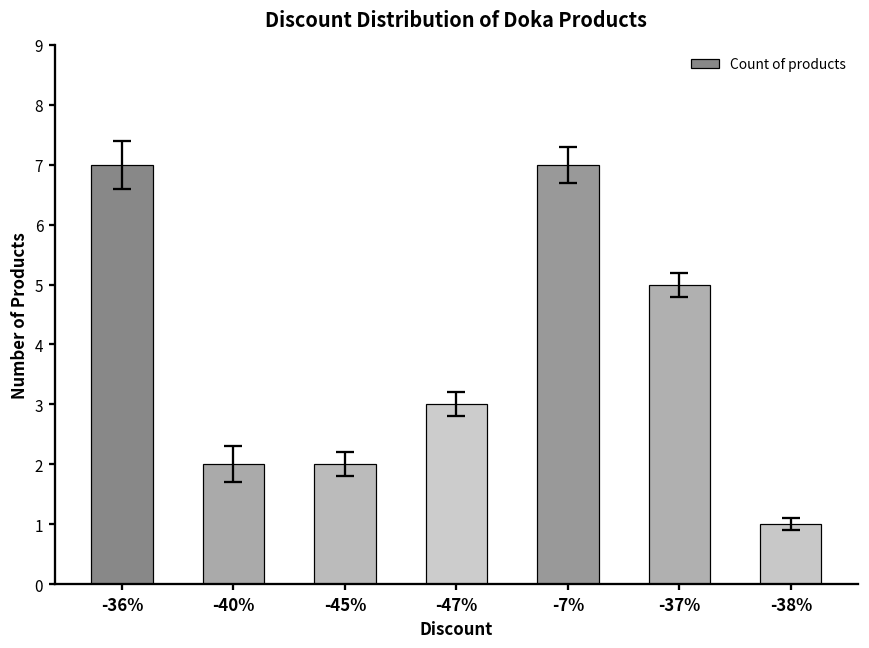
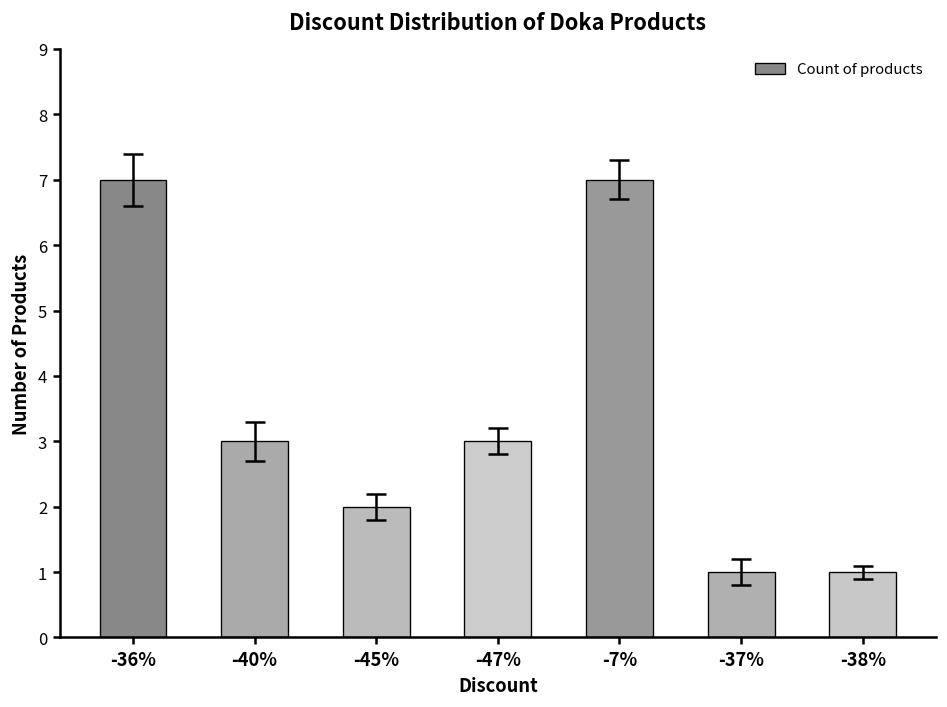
  {
    "Count of products": {
      "-36%": 7,
-     "-40%": 2,
+     "-40%": 3,
      "-45%": 2,
      "-47%": 3,
      "-7%": 7,
-     "-37%": 5,
+     "-37%": 1,
      "-38%": 1
    }
  }
